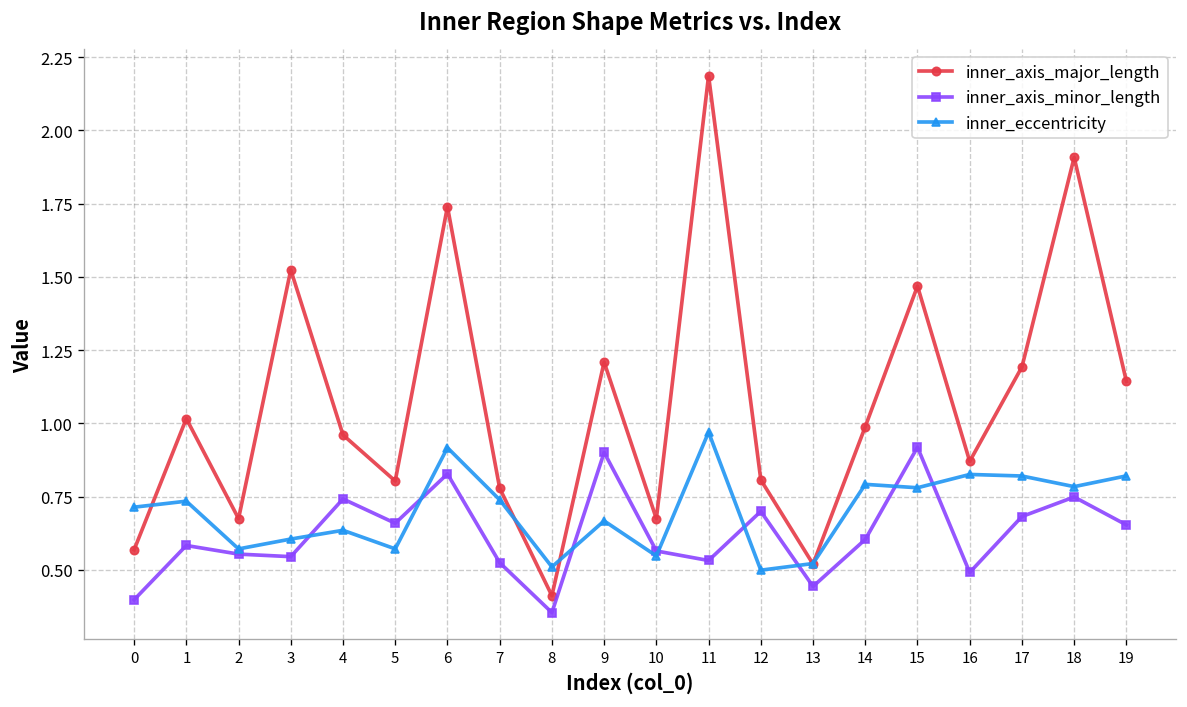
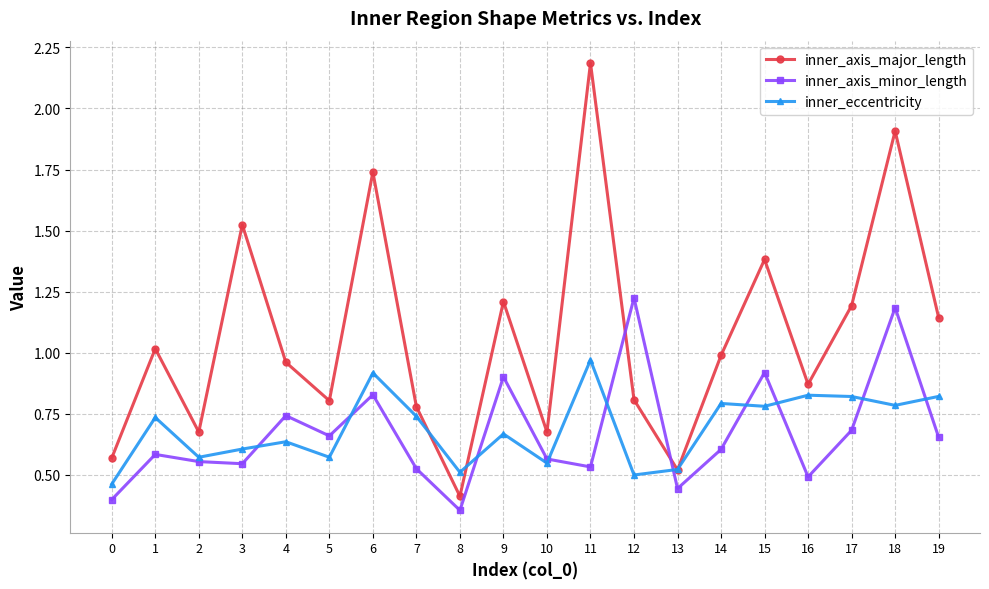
  {
    "inner_axis_major_length": {
      "0": 0.57,
      "1": 1.02,
      "2": 0.67,
      "3": 1.52,
      "4": 0.96,
      "5": 0.80,
      "6": 1.74,
      "7": 0.78,
      "8": 0.41,
      "9": 1.21,
      "10": 0.67,
      "11": 2.19,
      "12": 0.81,
      "14": 0.99,
-     "15": 1.47,
+     "15": 1.38,
      "16": 0.87,
      "17": 1.19,
      "18": 1.91,
      "19": 1.14
    },
    "inner_axis_minor_length": {
      "0": 0.40,
      "1": 0.58,
      "2": 0.55,
      "3": 0.55,
      "4": 0.74,
      "5": 0.66,
      "6": 0.83,
      "7": 0.52,
      "8": 0.35,
      "9": 0.90,
      "10": 0.56,
      "11": 0.53,
-     "12": 0.70,
+     "12": 1.22,
      "13": 0.44,
      "14": 0.60,
      "15": 0.92,
      "16": 0.49,
      "17": 0.68,
-     "18": 0.75,
+     "18": 1.18,
      "19": 0.65
    },
    "inner_eccentricity": {
-     "0": 0.71,
+     "0": 0.46,
      "1": 0.73,
      "2": 0.57,
      "3": 0.61,
      "4": 0.63,
      "5": 0.57,
      "6": 0.92,
      "7": 0.74,
      "8": 0.51,
      "9": 0.67,
      "10": 0.55,
      "11": 0.97,
      "12": 0.50,
      "14": 0.79,
      "15": 0.78,
      "16": 0.83,
      "17": 0.82,
      "18": 0.78,
      "19": 0.82
    }
  }
